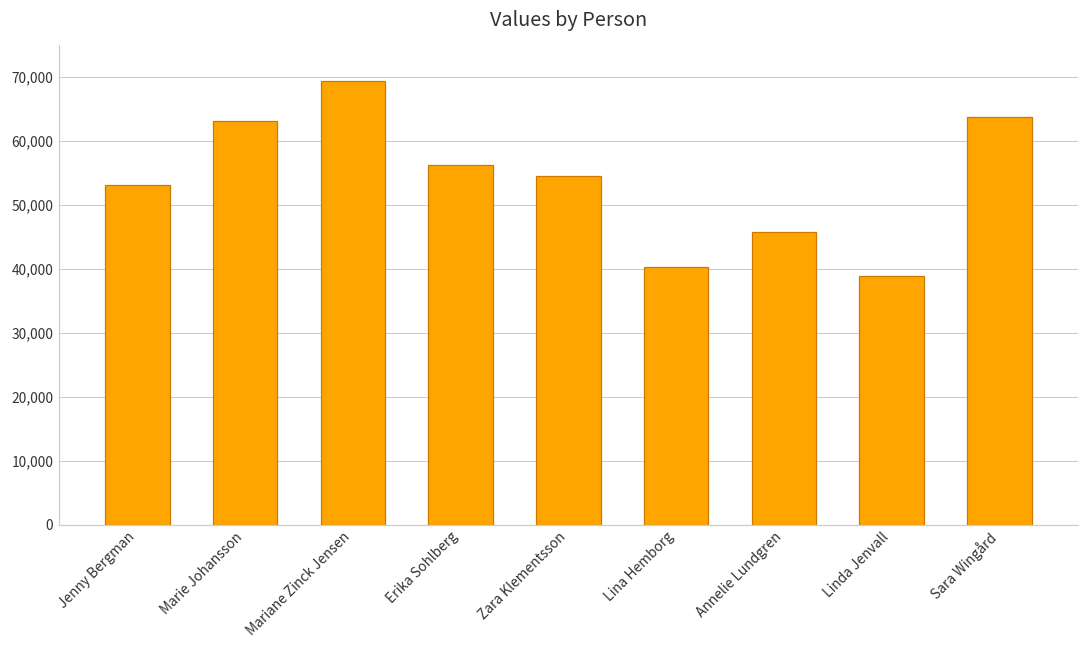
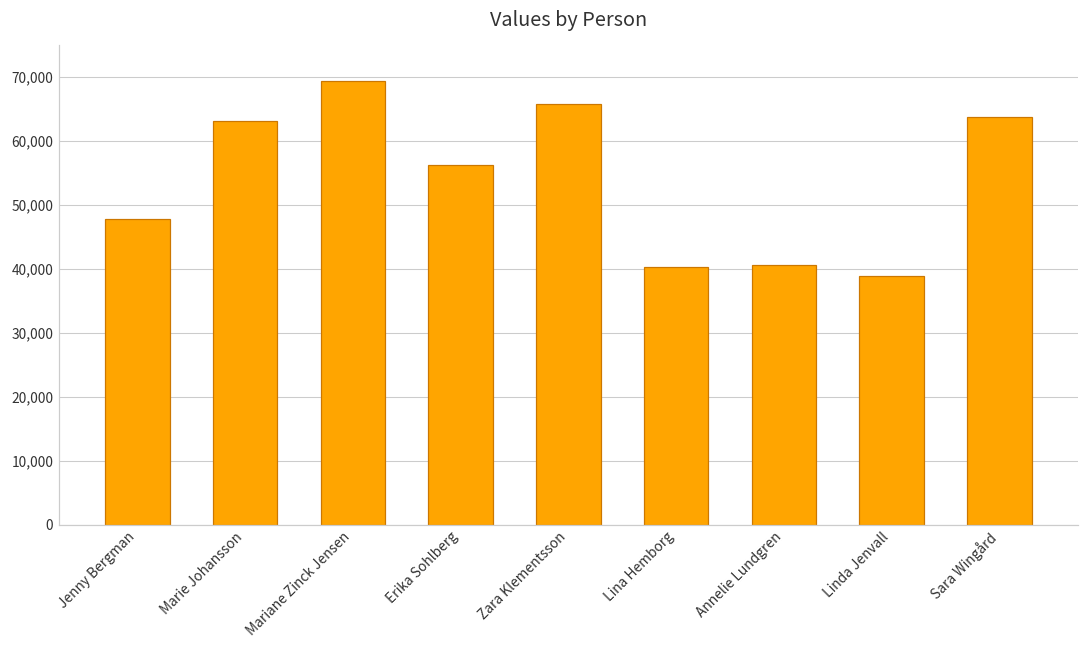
  {
-   "Jenny Bergman": "53,000",
+   "Jenny Bergman": "48,000",
    "Marie Johansson": "63,000",
    "Mariane Zinck Jensen": "69,000",
    "Erika Sohlberg": "56,000",
-   "Zara Klementsson": "54,000",
+   "Zara Klementsson": "66,000",
    "Lina Hemborg": "40,000",
-   "Annelie Lundgren": "46,000",
+   "Annelie Lundgren": "41,000",
    "Linda Jenvall": "39,000",
    "Sara Wingård": "64,000"
  }
